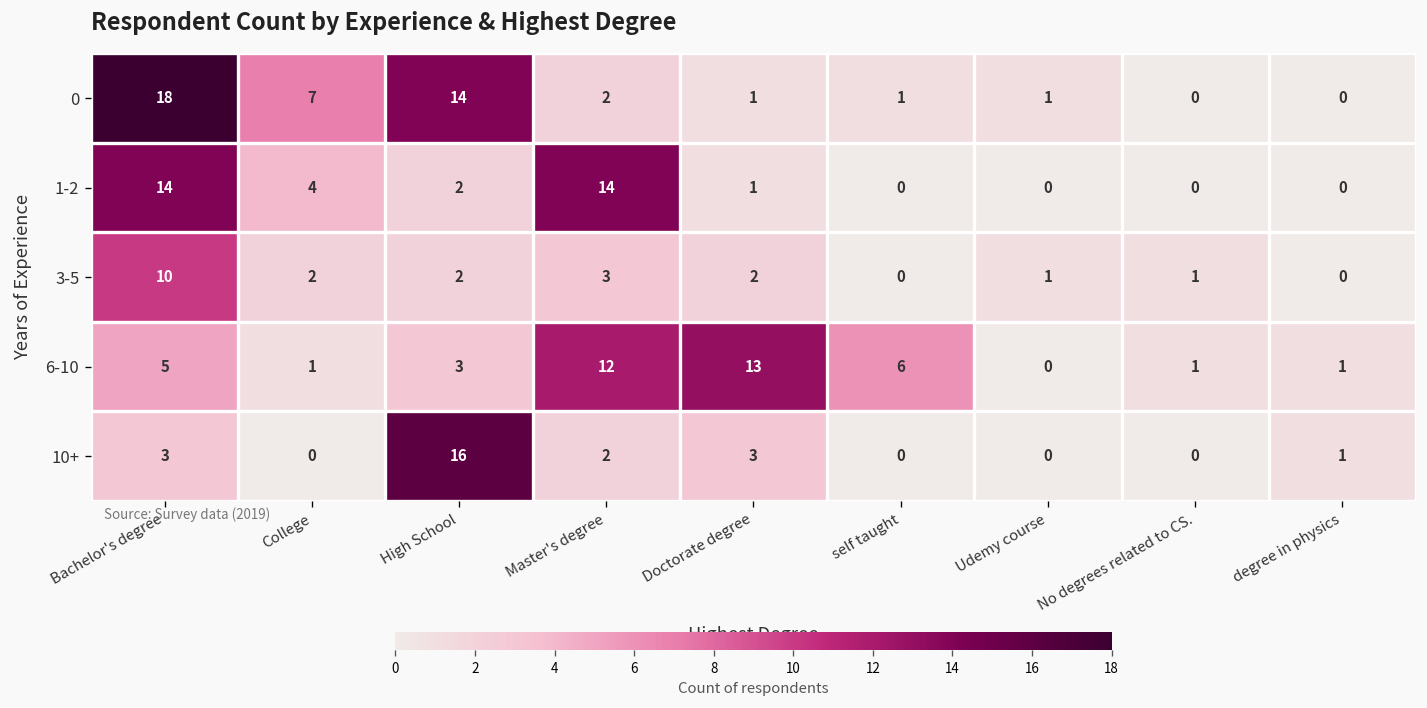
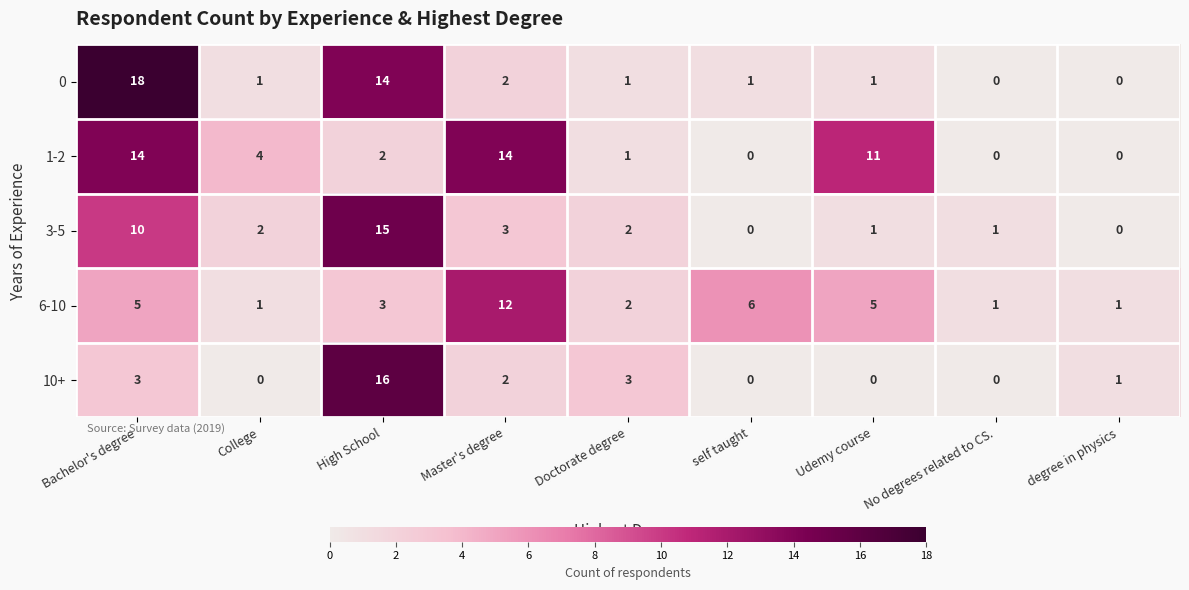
  {
    "0": {
      "Bachelor's degree": 18,
-     "College": 7,
+     "College": 1,
      "High School": 14,
      "Master's degree": 2,
      "Doctorate degree": 1,
      "self taught": 1,
      "Udemy course": 1,
      "No degrees related to CS.": 0,
      "degree in physics": 0
    },
    "1-2": {
      "Bachelor's degree": 14,
      "College": 4,
      "High School": 2,
      "Master's degree": 14,
      "Doctorate degree": 1,
      "self taught": 0,
-     "Udemy course": 0,
+     "Udemy course": 11,
      "No degrees related to CS.": 0,
      "degree in physics": 0
    },
    "3-5": {
      "Bachelor's degree": 10,
      "College": 2,
-     "High School": 2,
+     "High School": 15,
      "Master's degree": 3,
      "Doctorate degree": 2,
      "self taught": 0,
      "Udemy course": 1,
      "No degrees related to CS.": 1,
      "degree in physics": 0
    },
    "6-10": {
      "Bachelor's degree": 5,
      "College": 1,
      "High School": 3,
      "Master's degree": 12,
-     "Doctorate degree": 13,
+     "Doctorate degree": 2,
      "self taught": 6,
-     "Udemy course": 0,
+     "Udemy course": 5,
      "No degrees related to CS.": 1,
      "degree in physics": 1
    },
    "10+": {
      "Bachelor's degree": 3,
      "College": 0,
      "High School": 16,
      "Master's degree": 2,
      "Doctorate degree": 3,
      "self taught": 0,
      "Udemy course": 0,
      "No degrees related to CS.": 0,
      "degree in physics": 1
    }
  }
